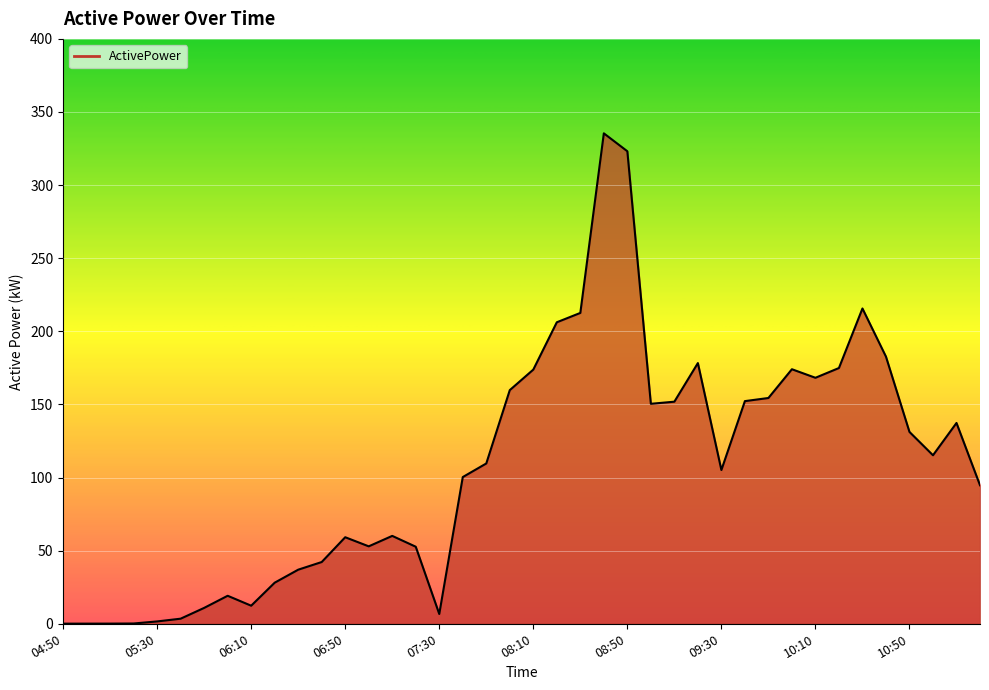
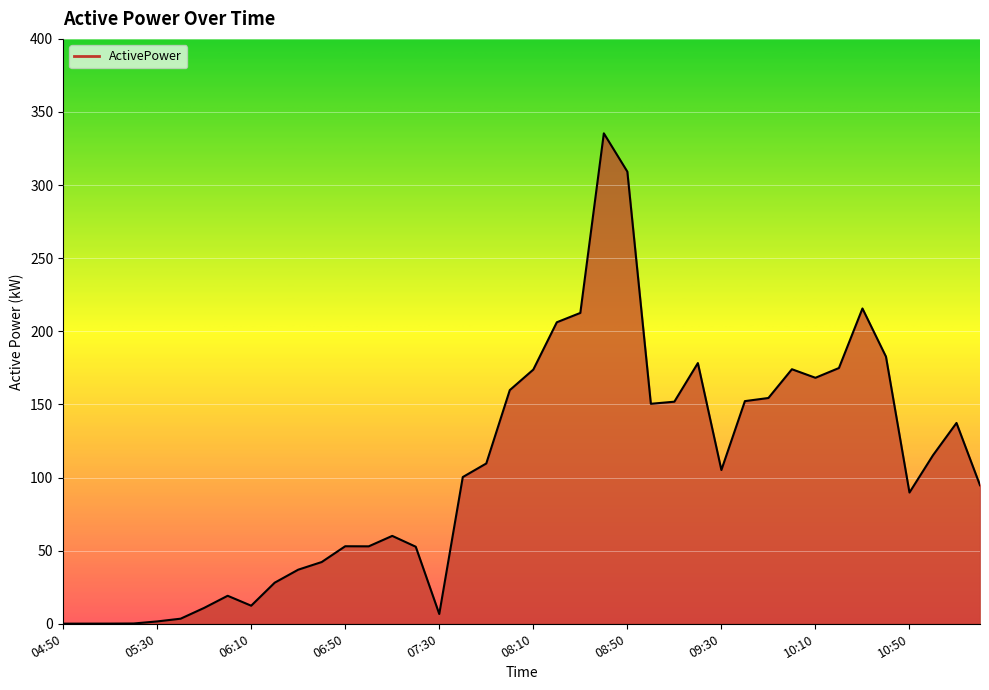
  {
    "04:50": 0,
    "05:30": 2,
    "06:10": 12,
-   "06:50": 59,
+   "06:50": 53,
    "07:30": 7,
    "08:10": 174,
-   "08:50": 323,
+   "08:50": 309,
    "09:30": 105,
    "10:10": 168,
-   "10:50": 131
+   "10:50": 90
  }
